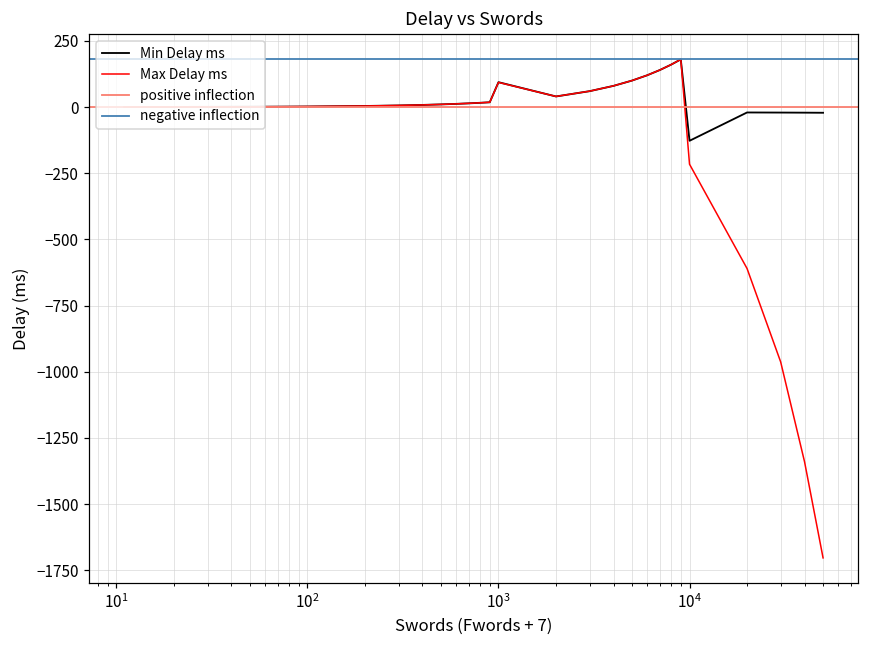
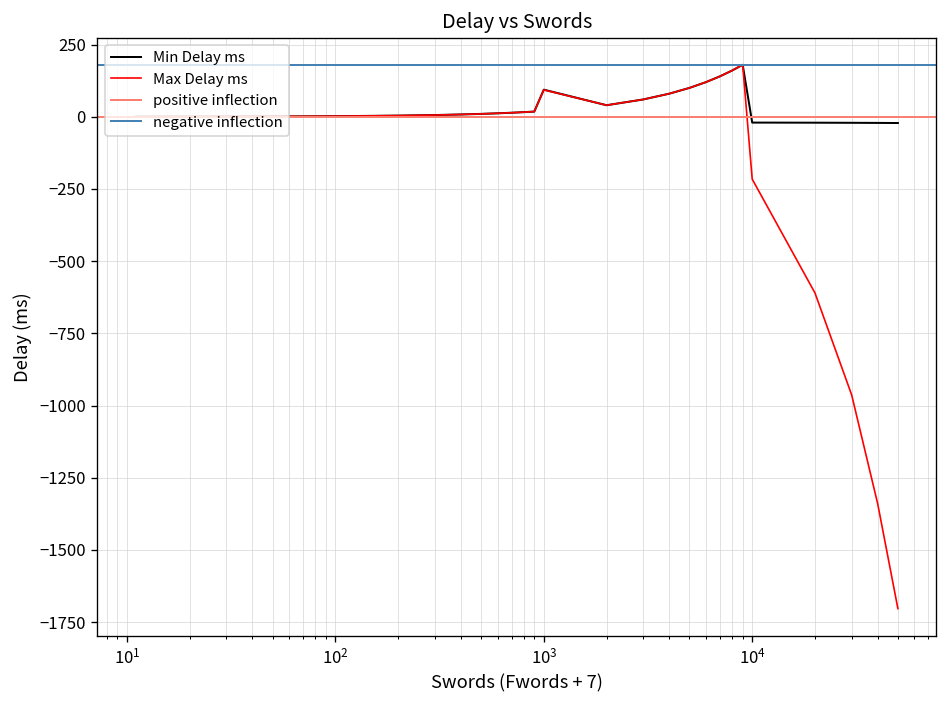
  {
    "Min Delay ms": {
-     "10^4": -130
+     "10^4": -20
    },
    "Max Delay ms": {
      "10^4": -220
    }
  }
